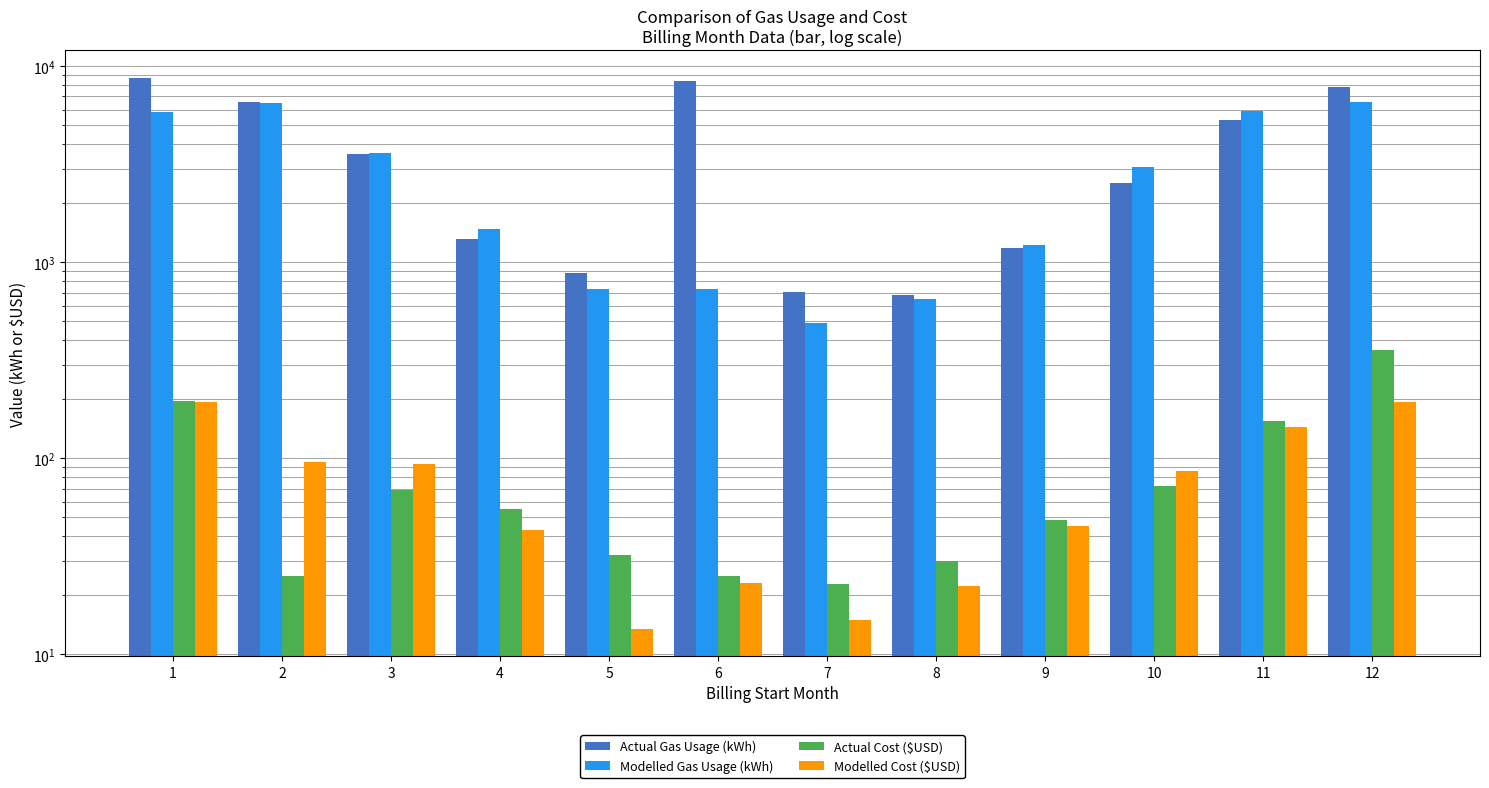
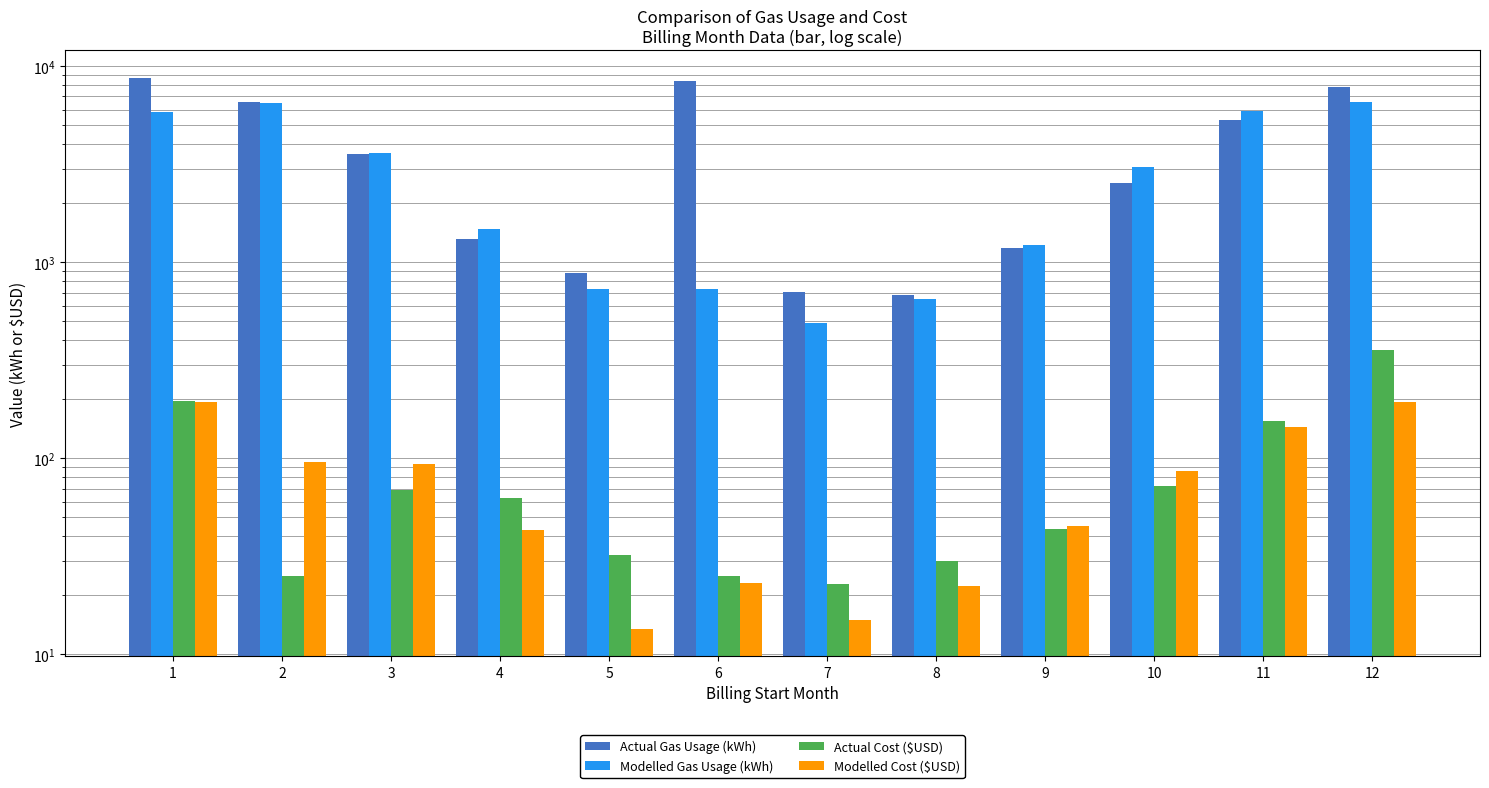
  {
    "Actual Gas Usage (kWh)": {
      "1": 9000,
      "2": 6600,
      "3": 3500,
      "4": 1300,
      "5": 900,
      "6": 8400,
      "7": 700,
      "8": 680,
      "9": 1200,
      "10": 2500,
      "11": 5300,
      "12": 7900
    },
    "Modelled Gas Usage (kWh)": {
      "1": 5800,
      "2": 6500,
      "3": 3600,
      "4": 1500,
      "5": 730,
      "6": 730,
      "7": 490,
      "8": 650,
      "9": 1200,
      "10": 3100,
      "11": 5900,
      "12": 6500
    },
    "Actual Cost ($USD)": {
      "1": 200,
      "2": 25,
      "3": 69,
-     "4": 55,
+     "4": 63,
      "5": 32,
      "6": 25,
      "7": 23,
      "8": 30,
-     "9": 49,
+     "9": 44,
      "10": 72,
      "11": 150,
      "12": 360
    },
    "Modelled Cost ($USD)": {
      "1": 190,
      "2": 100,
      "3": 90,
      "4": 43,
      "5": 14,
      "6": 23,
      "7": 15,
      "8": 22,
      "9": 45,
      "10": 90,
      "11": 140,
      "12": 190
    }
  }
